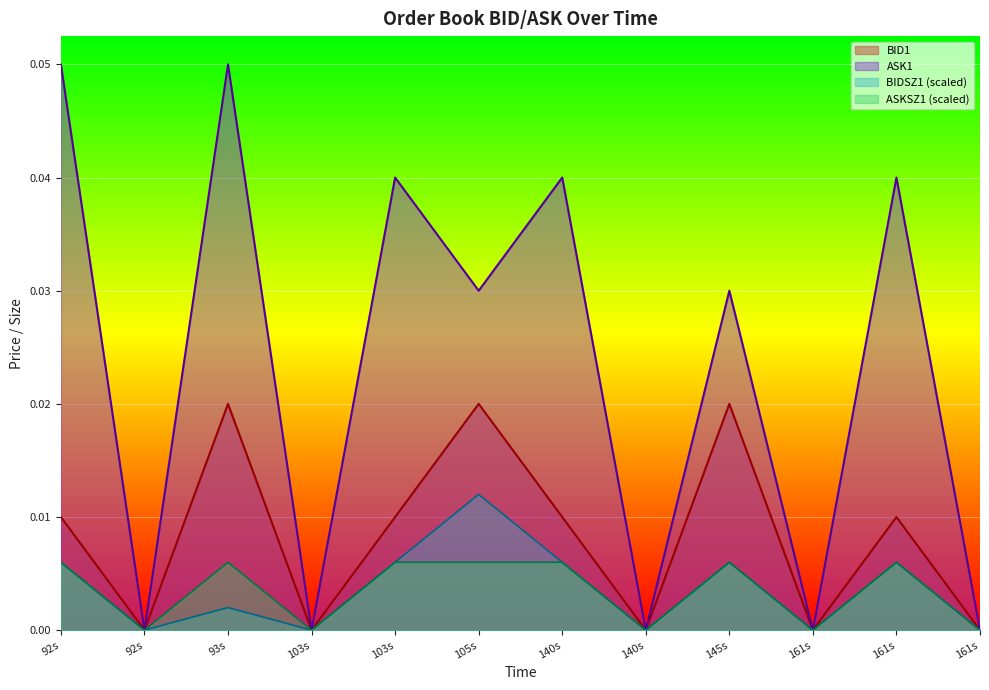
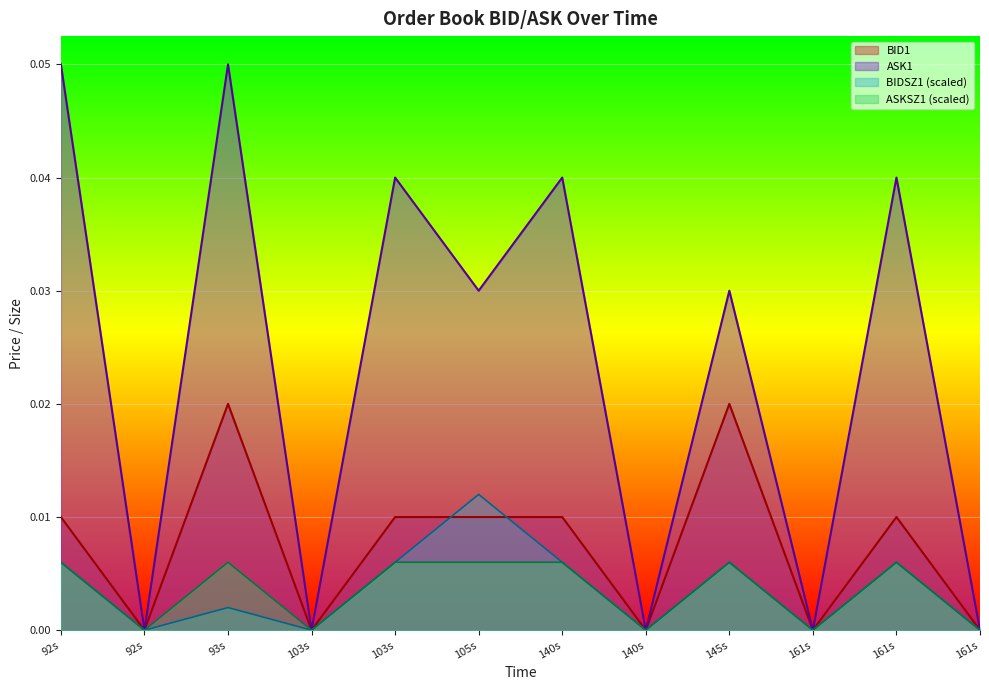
  {
    "BID1": {
      "93s": 0.02,
-     "105s": 0.02,
+     "105s": 0.01,
      "145s": 0.02
    },
    "ASK1": {
      "93s": 0.05,
      "105s": 0.03,
      "145s": 0.03
    },
    "BIDSZ1 (scaled)": {
      "93s": 0.0020,
      "105s": 0.0120
    },
    "ASKSZ1 (scaled)": {
      "93s": 0.0060,
      "105s": 0.0060
    }
  }
